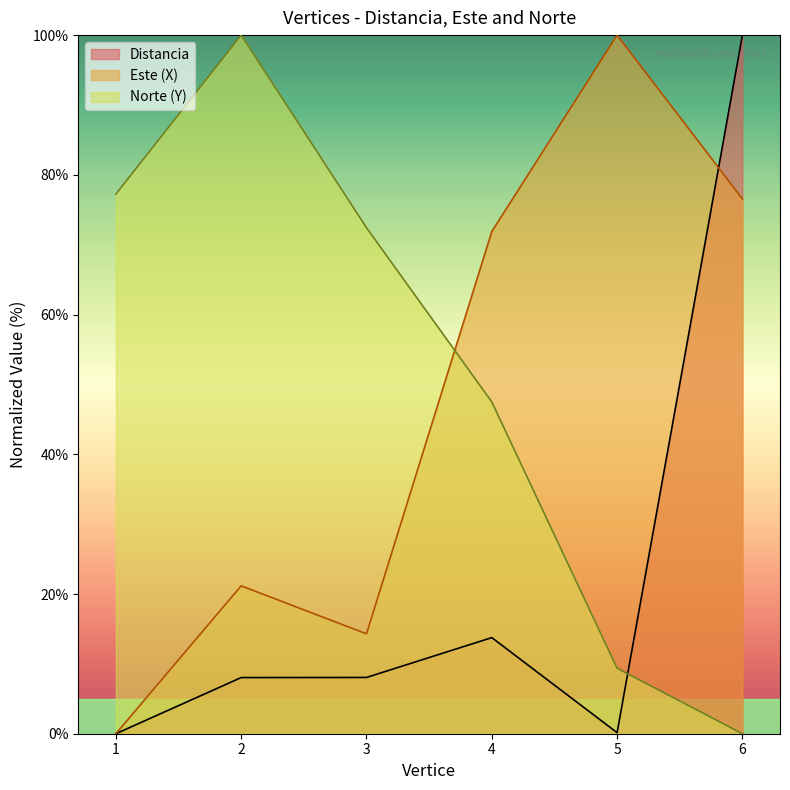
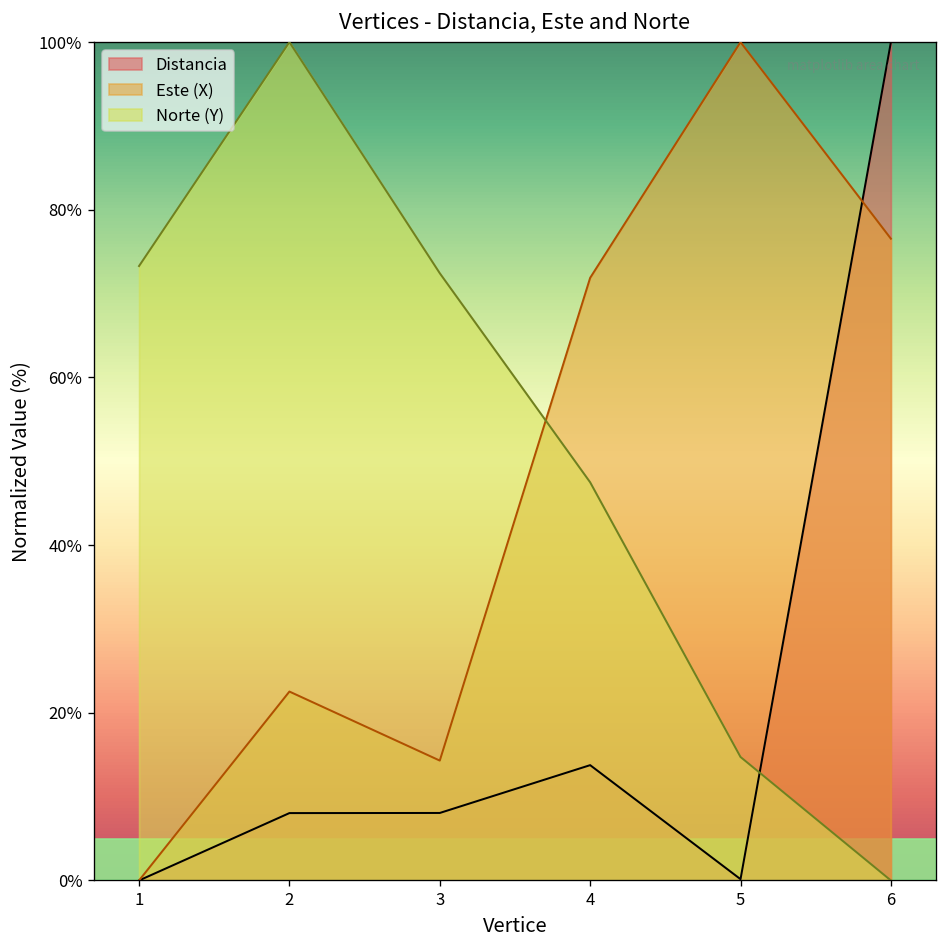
  {
    "Distancia": {
      "2": "8%",
      "3": "8%",
      "4": "14%",
      "6": "100%"
    },
    "Este (X)": {
-     "2": "21%",
+     "2": "23%",
      "3": "14%",
      "4": "72%",
      "5": "100%",
      "6": "77%"
    },
    "Norte (Y)": {
-     "1": "77%",
+     "1": "73%",
      "2": "100%",
      "3": "72%",
      "4": "47%",
-     "5": "9%"
+     "5": "15%"
    }
  }
